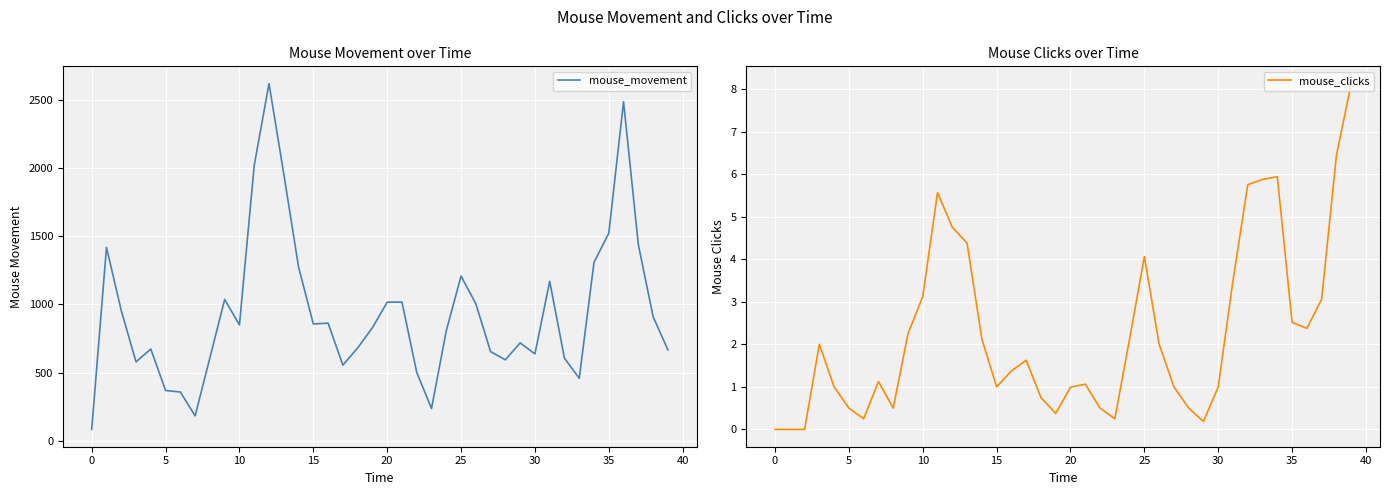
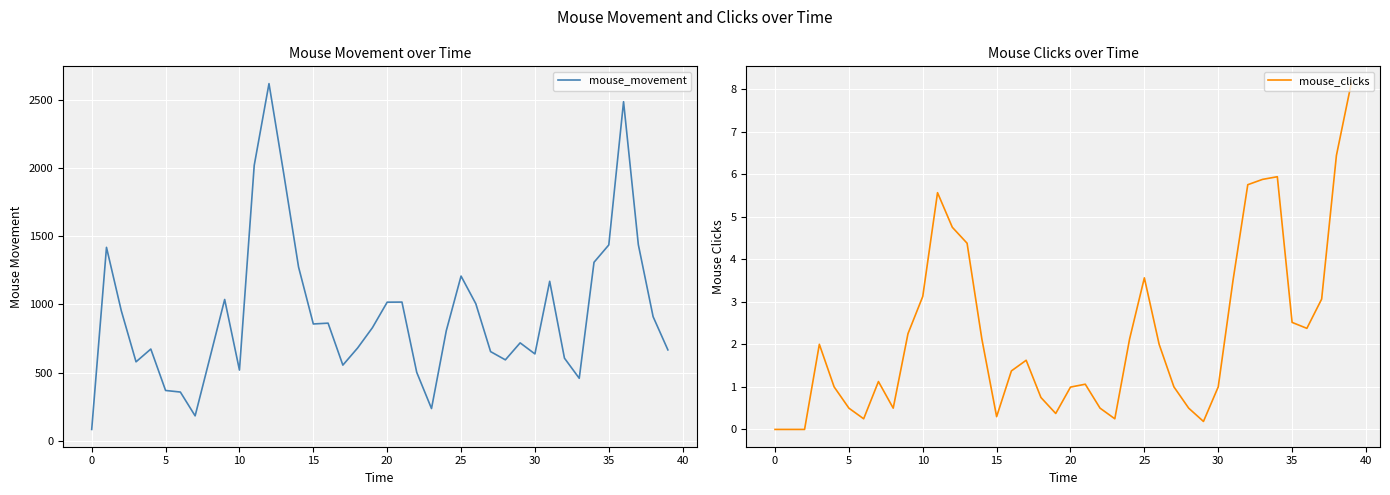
  {
    "Mouse Movement over Time": {
      "0": 90,
      "5": 370,
-     "10": 850,
+     "10": 520,
      "15": 860,
      "20": 1020,
      "25": 1210,
      "30": 640,
-     "35": 1520
+     "35": 1440
    },
    "Mouse Clicks over Time": {
      "0": 0.0,
      "5": 0.5,
      "10": 3.1,
-     "15": 1.0,
+     "15": 0.3,
      "20": 1.0,
-     "25": 4.1,
+     "25": 3.6,
      "30": 1.0,
      "35": 2.5
    }
  }
